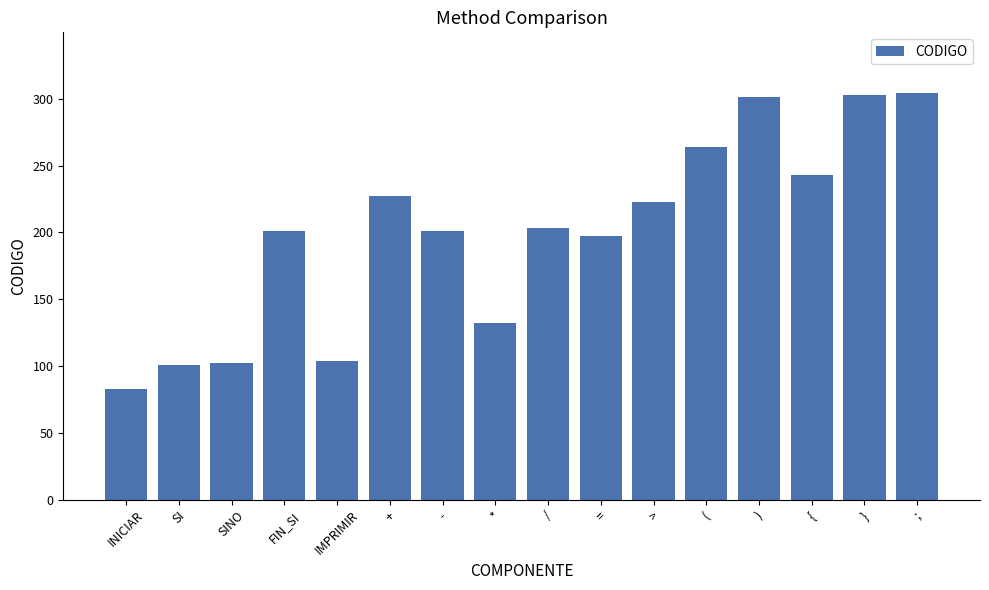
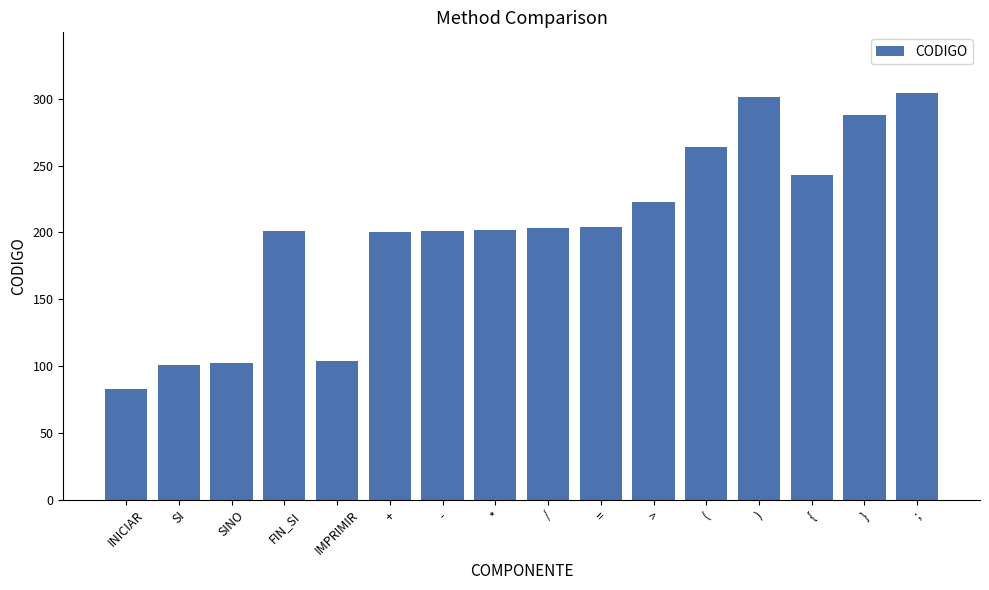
  {
    "INICIAR": 83,
    "SI": 101,
    "SINO": 102,
    "FIN_SI": 201,
    "IMPRIMIR": 104,
-   "+": 227,
+   "+": 200,
    "-": 201,
-   "*": 132,
+   "*": 202,
    "/": 203,
-   "=": 197,
+   "=": 204,
    ">": 223,
    "(": 264,
    ")": 301,
    "{": 243,
-   "}": 303,
+   "}": 288,
    ";": 304
  }
